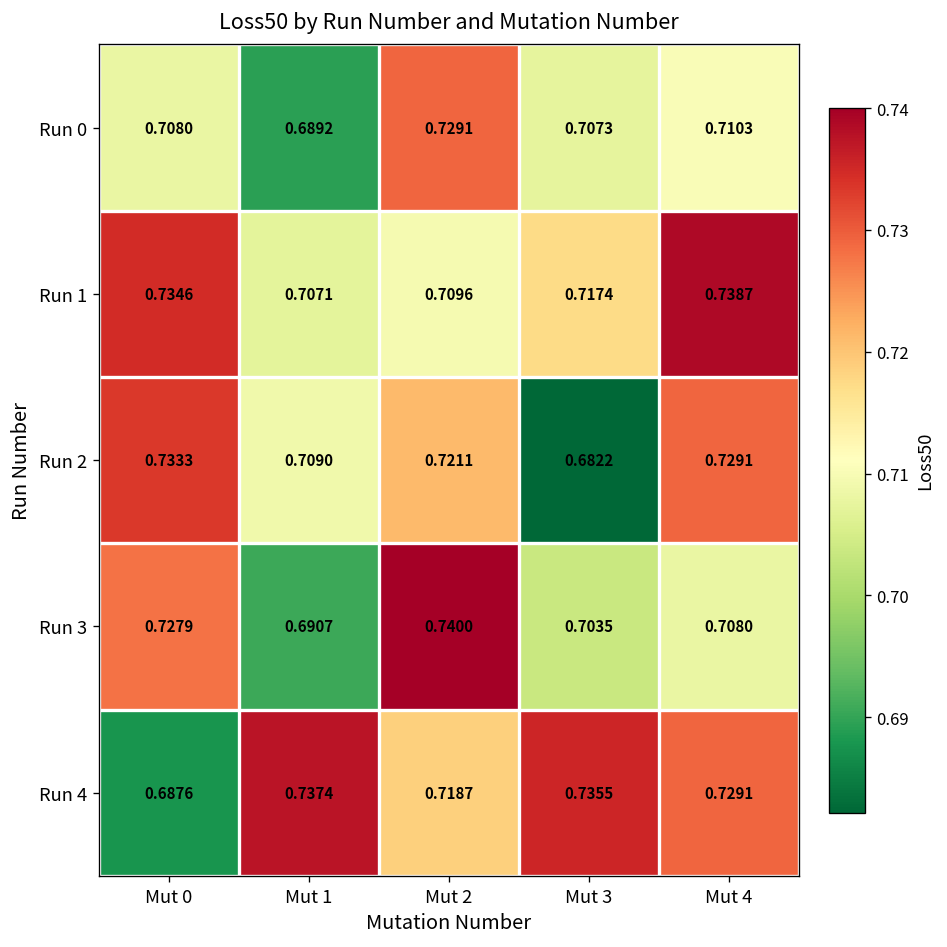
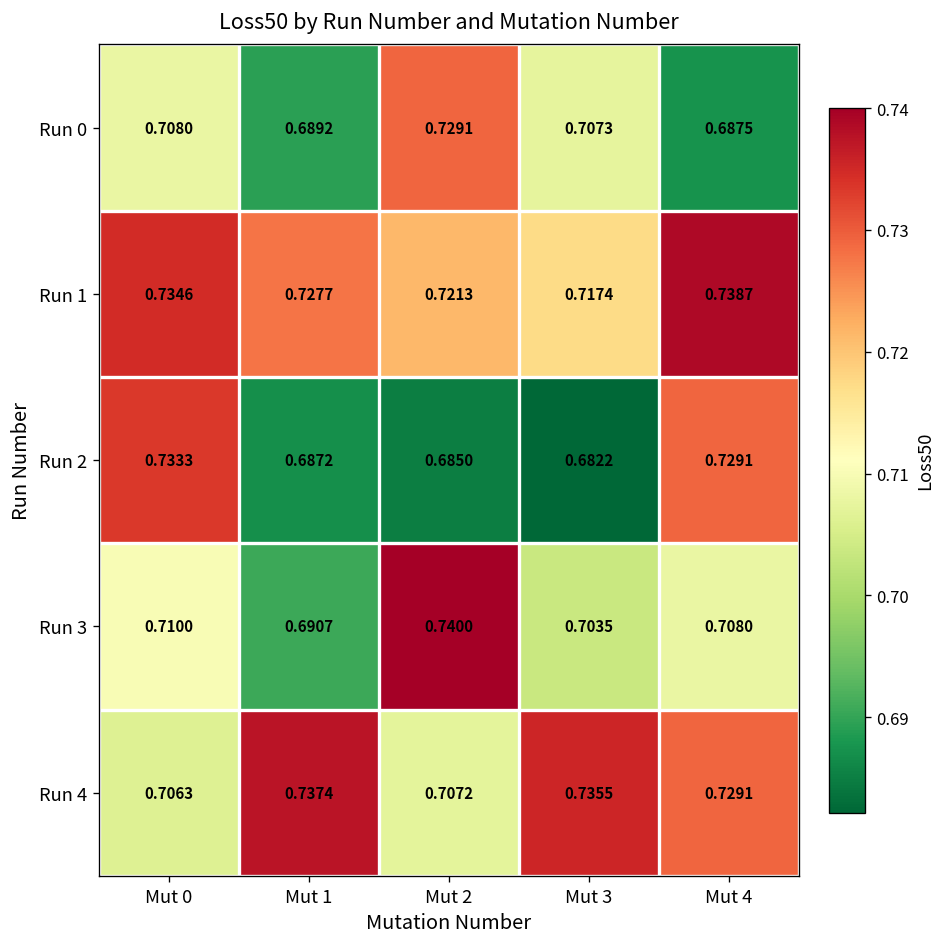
  {
    "Run 0": {
      "Mut 0": 0.7080,
      "Mut 1": 0.6892,
      "Mut 2": 0.7291,
      "Mut 3": 0.7073,
-     "Mut 4": 0.7103
+     "Mut 4": 0.6875
    },
    "Run 1": {
      "Mut 0": 0.7346,
-     "Mut 1": 0.7071,
-     "Mut 2": 0.7096,
+     "Mut 1": 0.7277,
+     "Mut 2": 0.7213,
      "Mut 3": 0.7174,
      "Mut 4": 0.7387
    },
    "Run 2": {
      "Mut 0": 0.7333,
-     "Mut 1": 0.7090,
-     "Mut 2": 0.7211,
+     "Mut 1": 0.6872,
+     "Mut 2": 0.6850,
      "Mut 3": 0.6822,
      "Mut 4": 0.7291
    },
    "Run 3": {
-     "Mut 0": 0.7279,
+     "Mut 0": 0.7100,
      "Mut 1": 0.6907,
      "Mut 2": 0.7400,
      "Mut 3": 0.7035,
      "Mut 4": 0.7080
    },
    "Run 4": {
-     "Mut 0": 0.6876,
+     "Mut 0": 0.7063,
      "Mut 1": 0.7374,
-     "Mut 2": 0.7187,
+     "Mut 2": 0.7072,
      "Mut 3": 0.7355,
      "Mut 4": 0.7291
    }
  }
